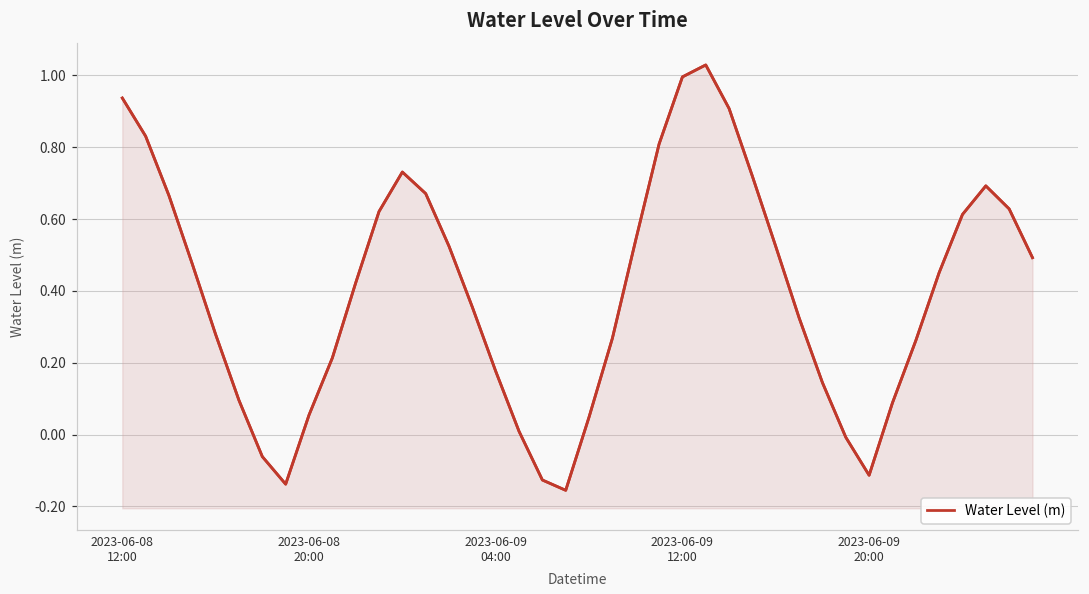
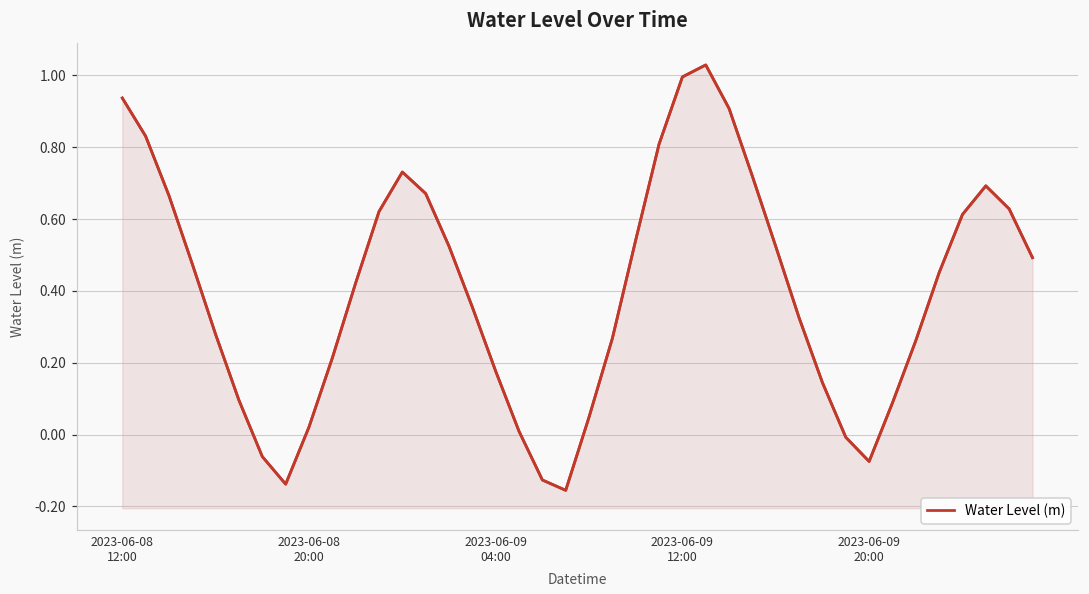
  {
    "2023-06-08 12:00": 0.94,
-   "2023-06-08 20:00": 0.05,
+   "2023-06-08 20:00": 0.02,
    "2023-06-09 04:00": 0.18,
    "2023-06-09 12:00": 1.00,
-   "2023-06-09 20:00": -0.11
+   "2023-06-09 20:00": -0.07
  }
